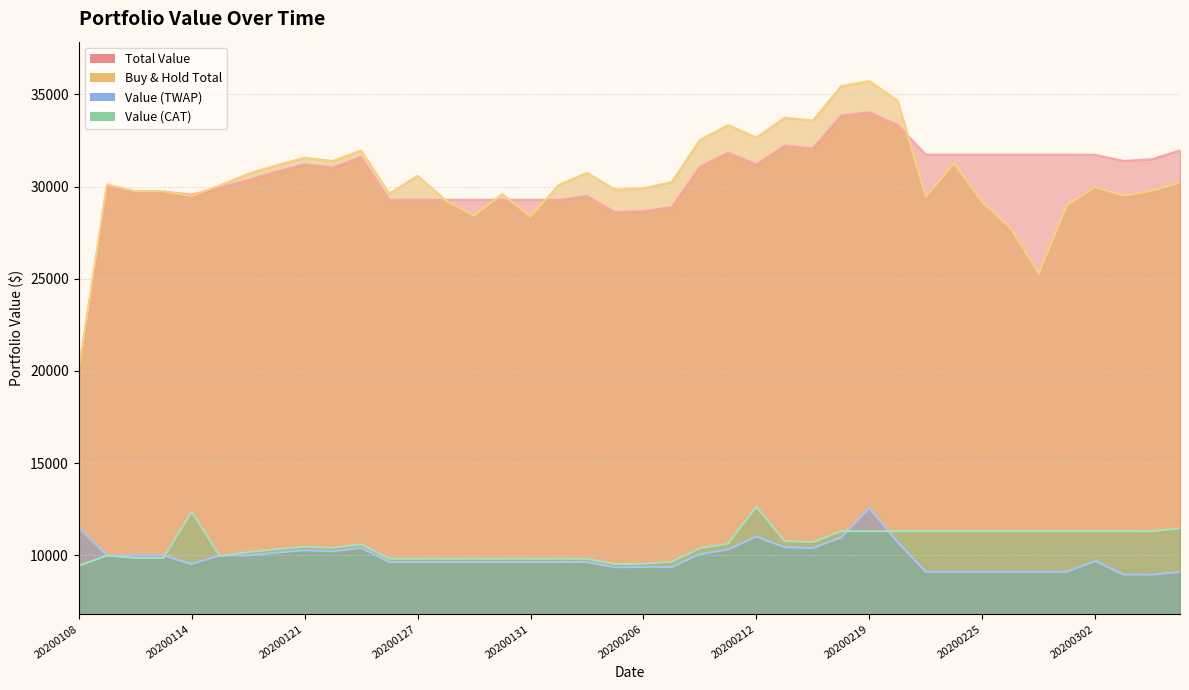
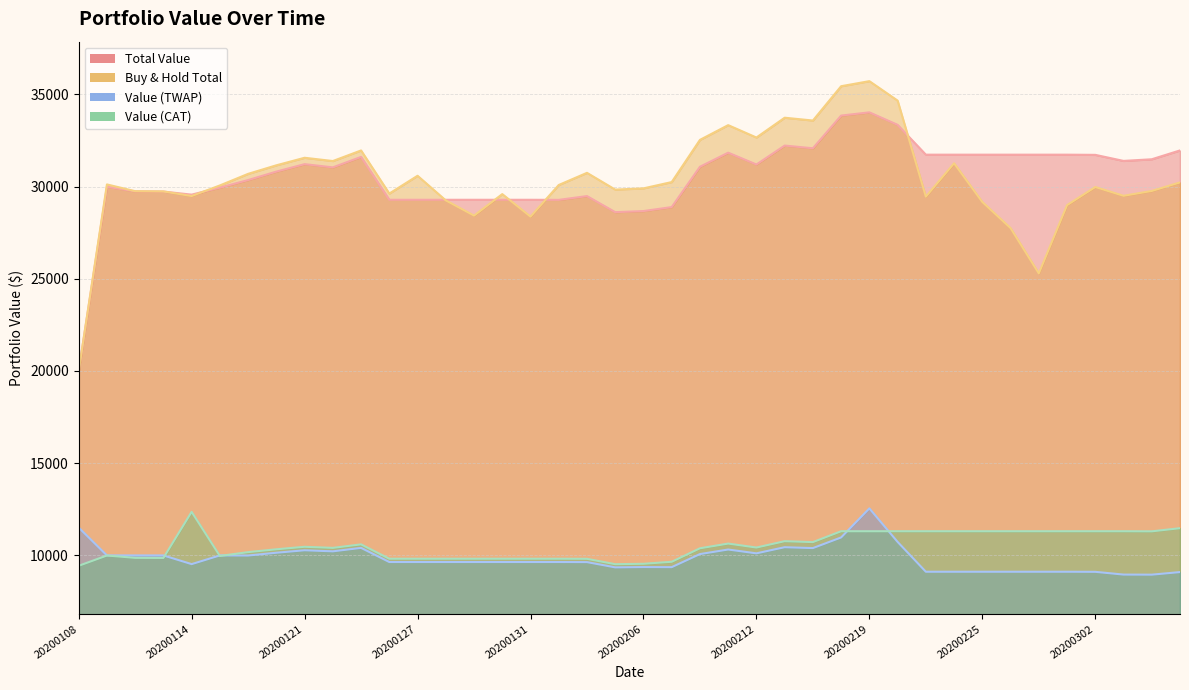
  {
    "Value (TWAP)": {
      "20200108": 11500,
      "20200114": 9500,
      "20200121": 10300,
      "20200127": 9600,
      "20200131": 9600,
      "20200206": 9400,
-     "20200212": 11000,
+     "20200212": 10100,
      "20200219": 12600,
      "20200225": 9100,
-     "20200302": 9700
+     "20200302": 9100
    },
    "Value (CAT)": {
      "20200108": 9400,
      "20200114": 12400,
      "20200121": 10500,
      "20200127": 9800,
      "20200131": 9800,
      "20200206": 9500,
-     "20200212": 12600,
+     "20200212": 10400,
      "20200219": 11300,
      "20200225": 11300,
      "20200302": 11300
    }
  }
